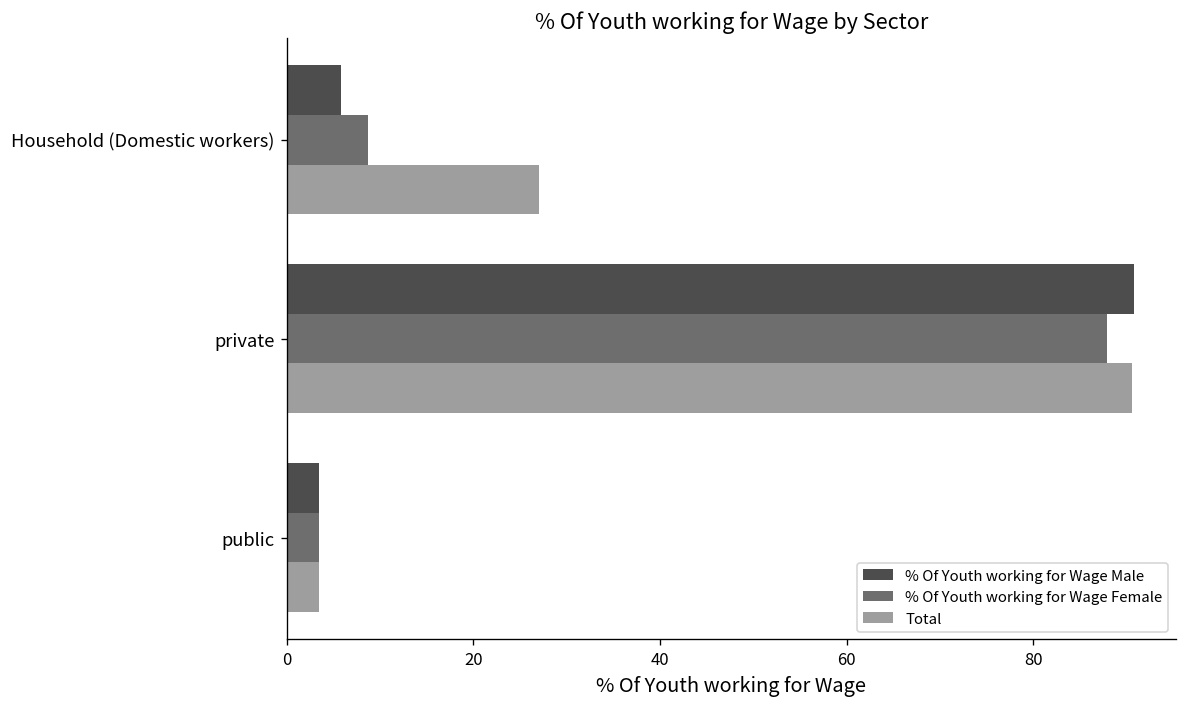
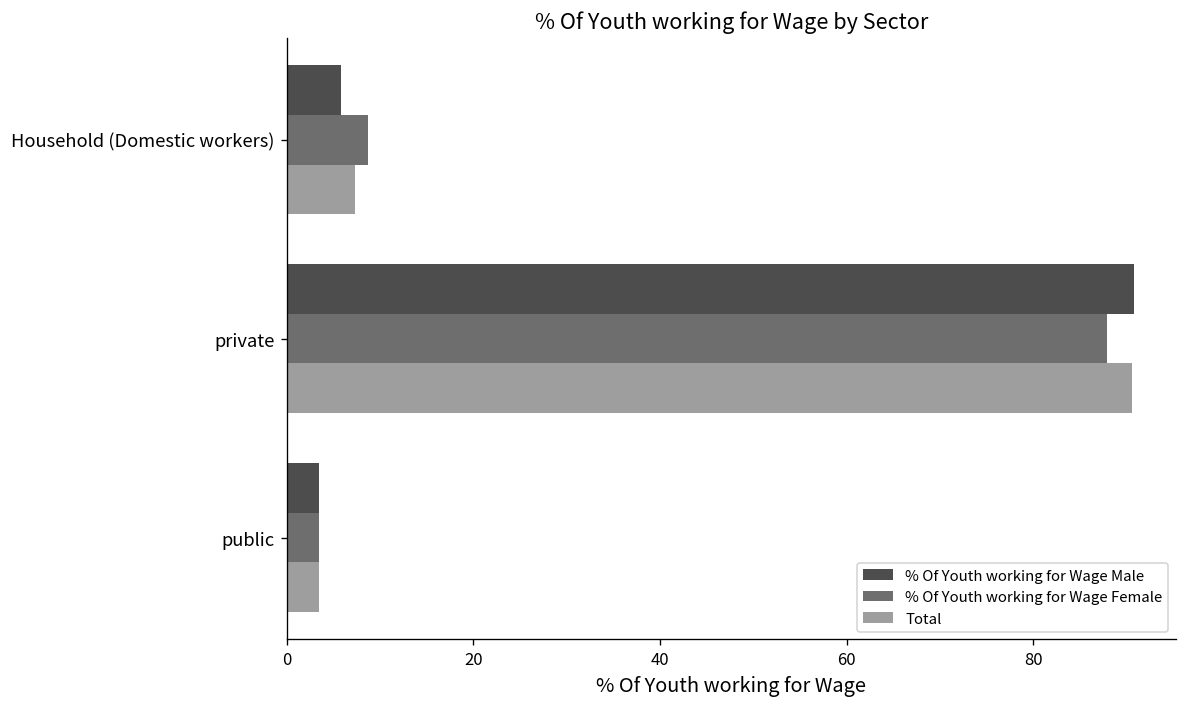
  {
    "Total": {
-     "Household (Domestic workers)": 27,
+     "Household (Domestic workers)": 7,
      "private": 91,
      "public": 3
    }
  }
